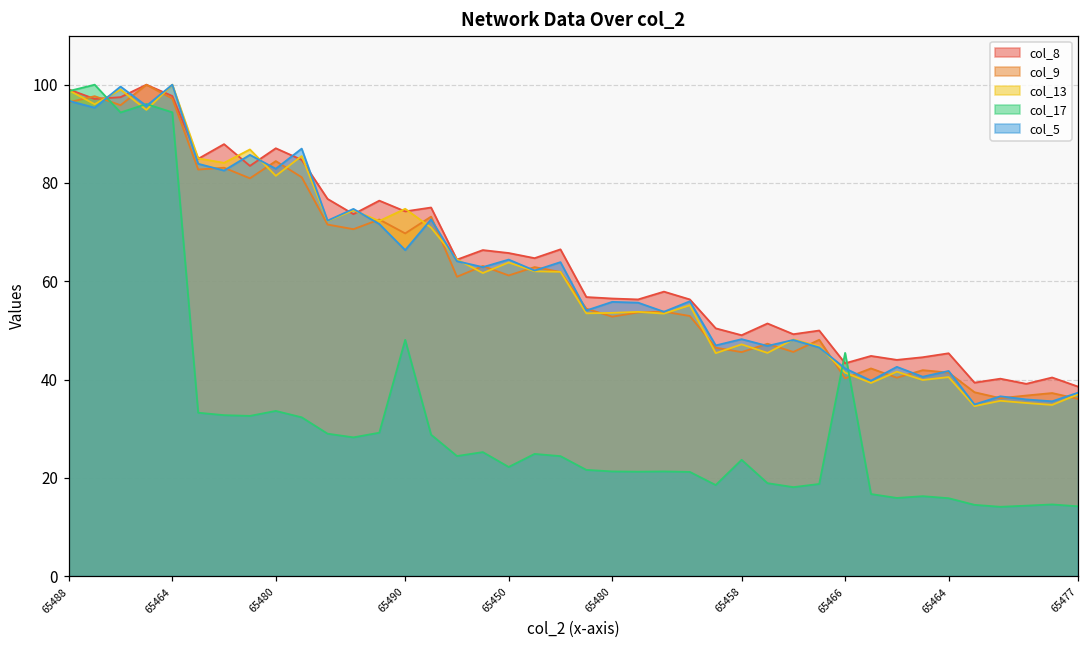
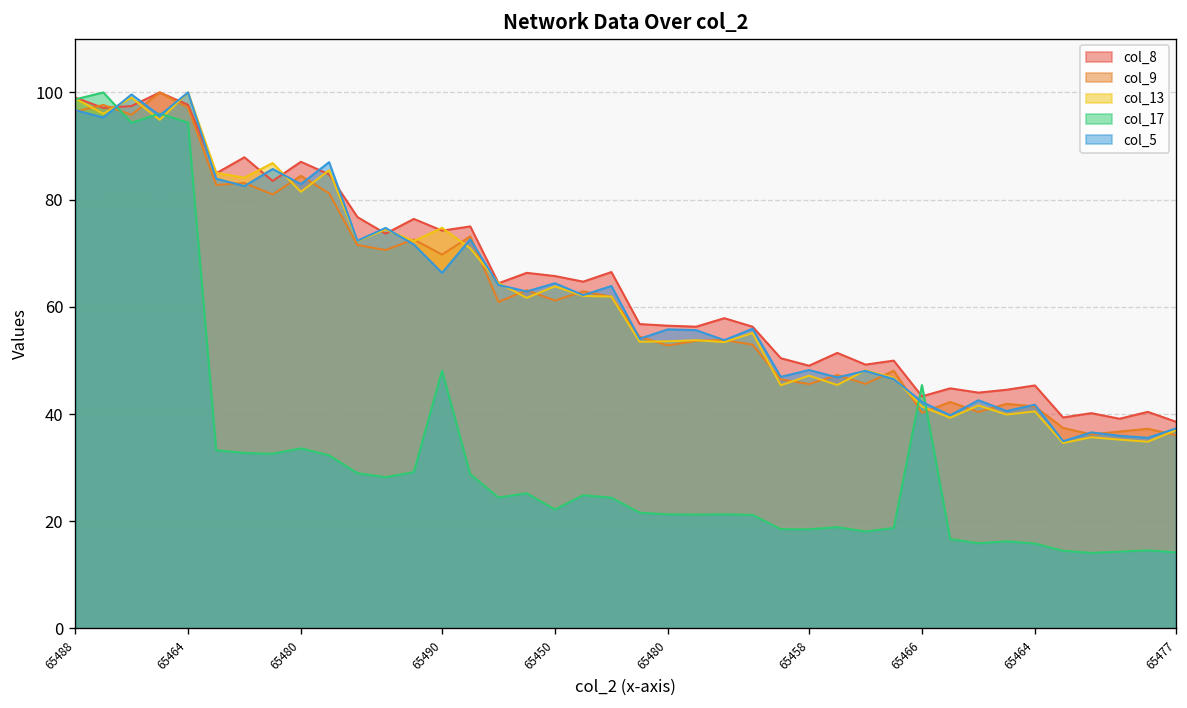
  {
    "col_17": {
      "65490": 48,
      "65450": 22,
-     "65458": 24,
+     "65458": 19,
      "65466": 45,
      "65477": 14
    },
    "col_5": {
      "65490": 66,
      "65450": 64,
      "65458": 48,
      "65466": 42
    }
  }
